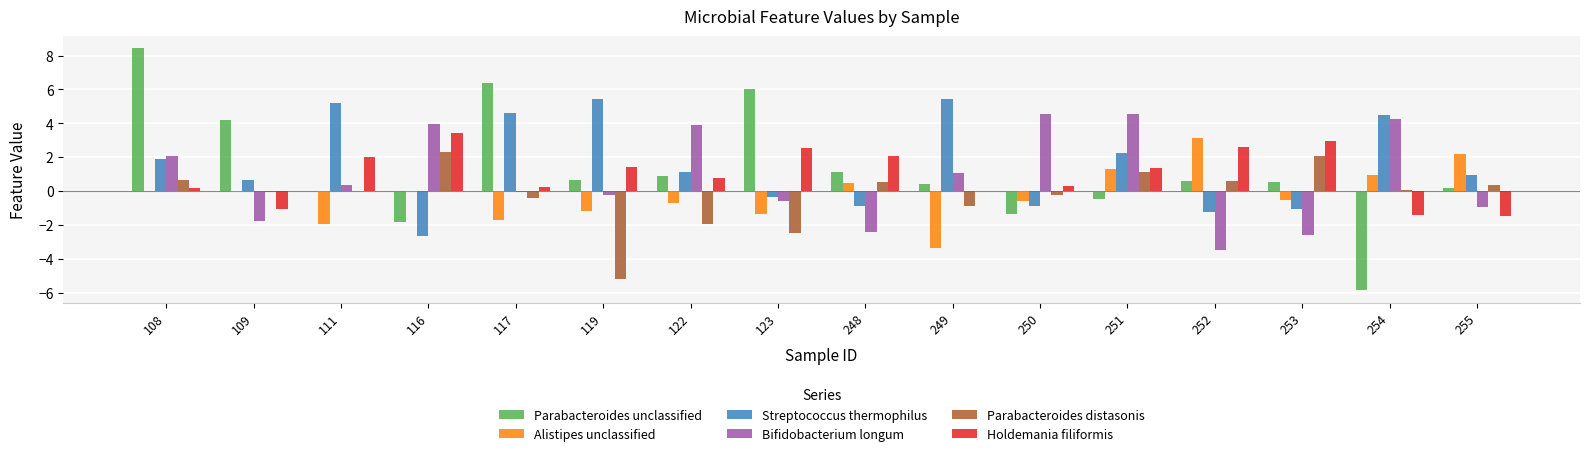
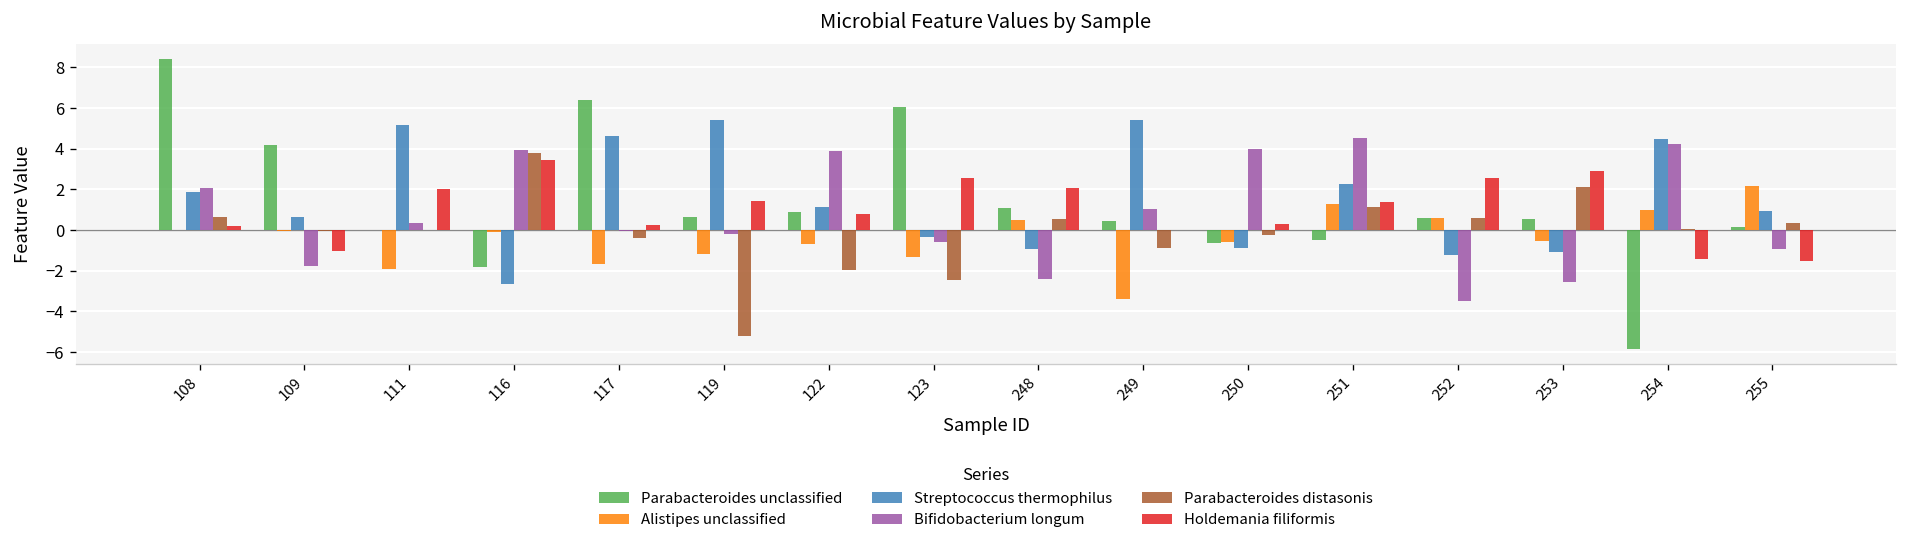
  {
    "Parabacteroides unclassified": {
      "108": 8.4,
      "109": 4.2,
      "111": 0.0,
      "116": -1.8,
      "117": 6.4,
      "119": 0.7,
      "122": 0.9,
      "123": 6.0,
      "248": 1.1,
      "249": 0.4,
-     "250": -1.4,
+     "250": -0.6,
      "251": -0.5,
      "252": 0.6,
      "253": 0.5,
      "254": -5.9,
      "255": 0.2
    },
    "Alistipes unclassified": {
      "108": 0.0,
      "111": -1.9,
      "117": -1.7,
      "119": -1.2,
      "122": -0.7,
      "123": -1.3,
      "248": 0.5,
      "249": -3.4,
      "250": -0.6,
      "251": 1.3,
-     "252": 3.2,
+     "252": 0.6,
      "253": -0.5,
      "254": 1.0,
      "255": 2.2
    },
    "Streptococcus thermophilus": {
      "108": 1.9,
      "109": 0.7,
      "111": 5.2,
      "116": -2.7,
      "117": 4.6,
      "119": 5.4,
      "122": 1.1,
      "123": -0.4,
      "248": -0.9,
      "249": 5.4,
      "250": -0.9,
      "251": 2.2,
      "252": -1.2,
      "253": -1.1,
      "254": 4.5,
      "255": 1.0
    },
    "Bifidobacterium longum": {
      "108": 2.1,
      "109": -1.8,
      "111": 0.4,
      "116": 3.9,
      "119": -0.2,
      "122": 3.9,
      "123": -0.6,
      "248": -2.4,
      "249": 1.0,
-     "250": 4.5,
+     "250": 4.0,
      "251": 4.5,
      "252": -3.5,
      "253": -2.6,
      "254": 4.3,
      "255": -0.9
    },
    "Parabacteroides distasonis": {
      "108": 0.6,
      "111": 0.0,
-     "116": 2.3,
+     "116": 3.8,
      "117": -0.4,
      "119": -5.2,
      "122": -2.0,
      "123": -2.5,
      "248": 0.5,
      "249": -0.9,
      "250": -0.2,
      "251": 1.1,
      "252": 0.6,
      "253": 2.1,
      "255": 0.4
    },
    "Holdemania filiformis": {
      "108": 0.2,
      "109": -1.1,
      "111": 2.0,
      "116": 3.4,
      "117": 0.3,
      "119": 1.4,
      "122": 0.8,
      "123": 2.5,
      "248": 2.1,
      "250": 0.3,
      "251": 1.4,
      "252": 2.6,
      "253": 2.9,
      "254": -1.4,
      "255": -1.5
    }
  }
